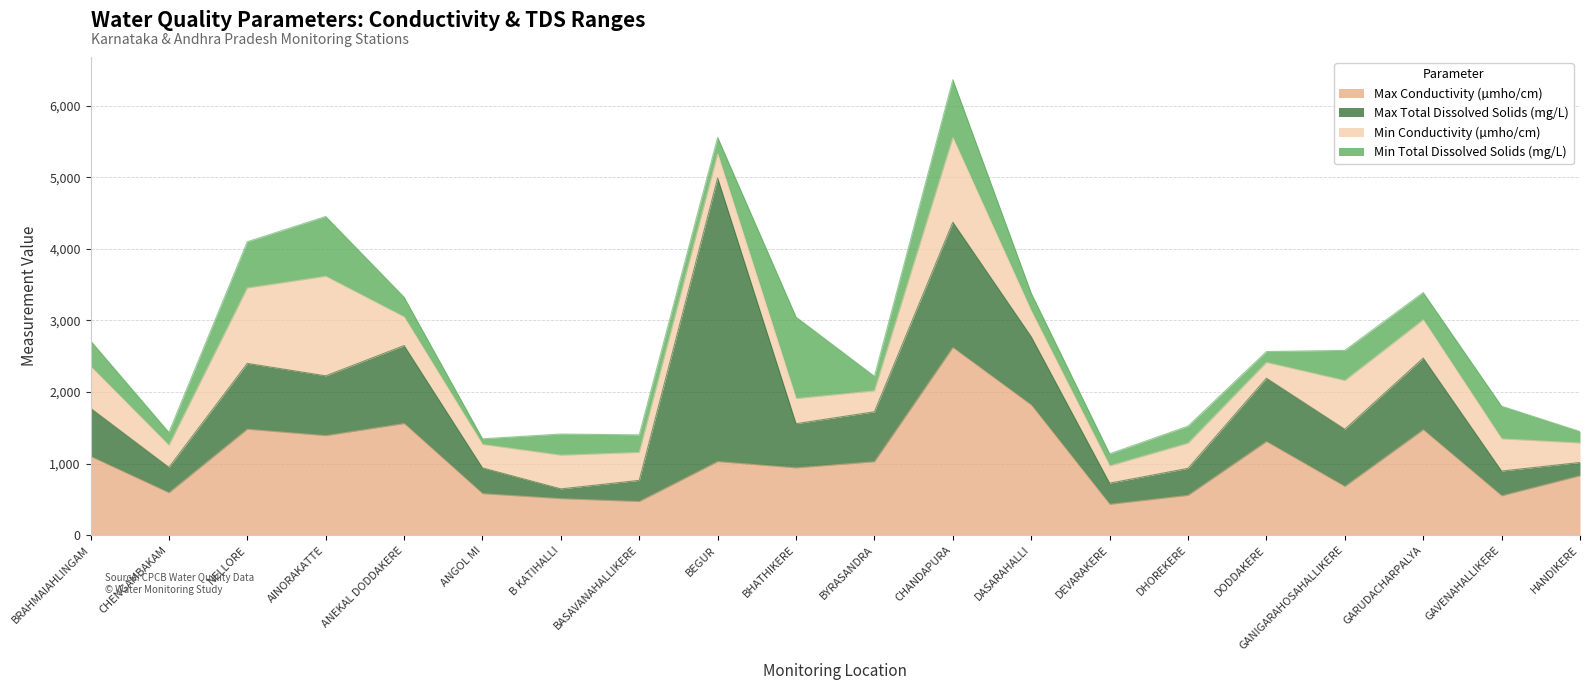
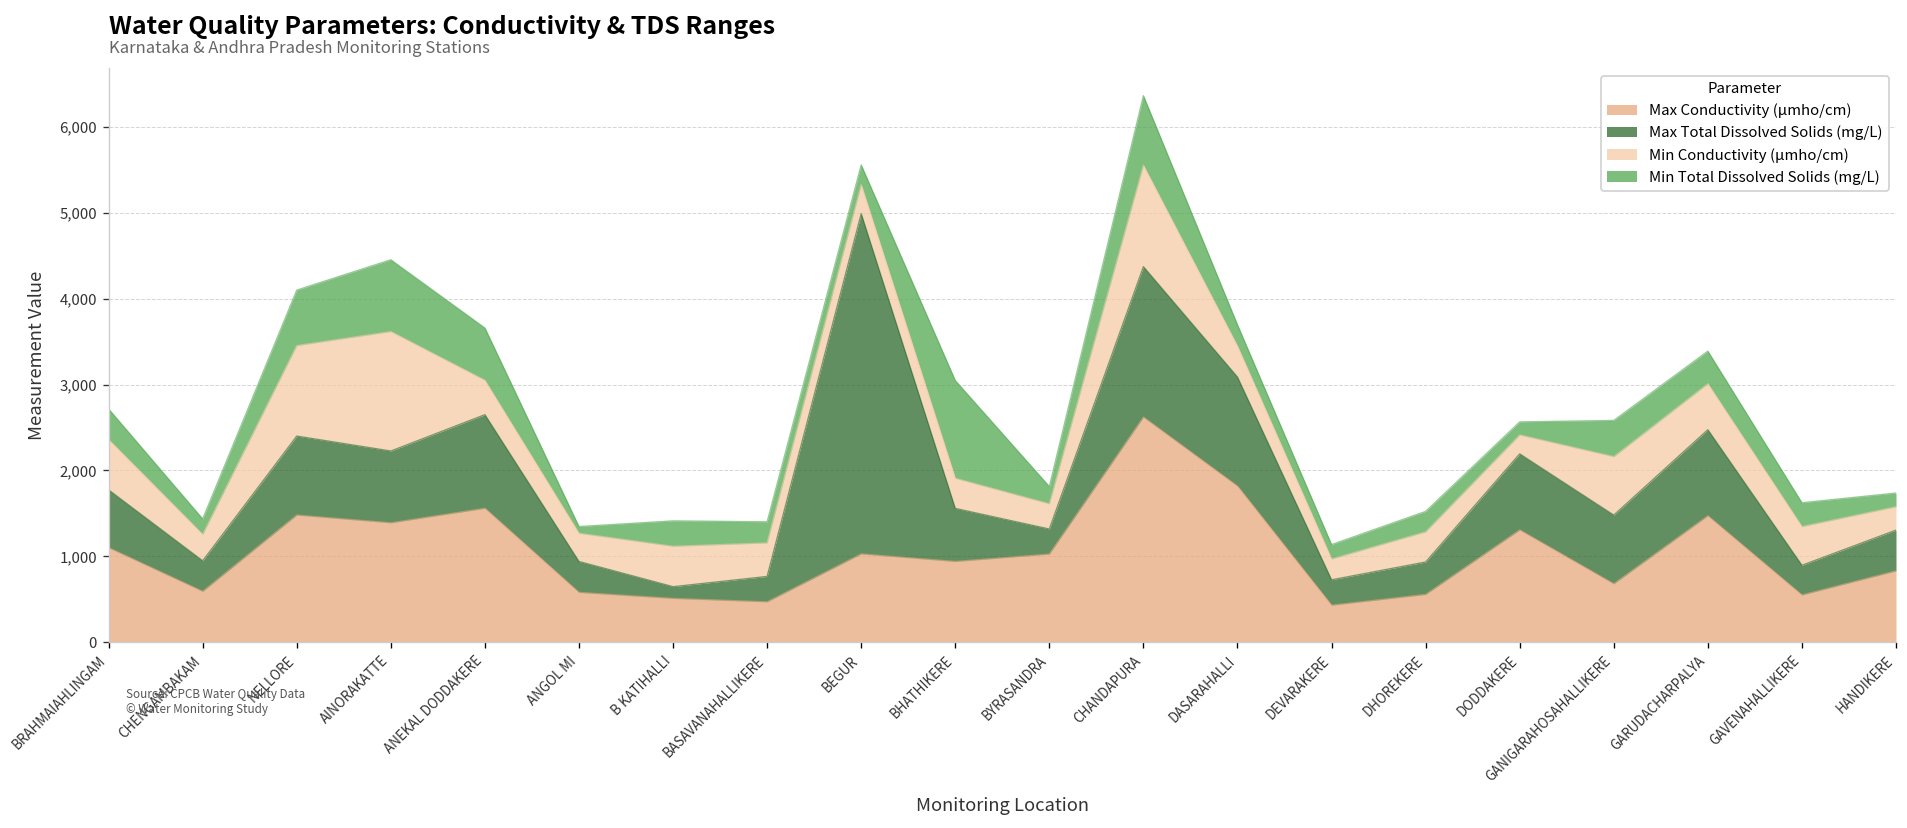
  {
    "Max Total Dissolved Solids (mg/L)": {
      "BRAHMAIAHLINGAM": "700",
      "CHENGAMBAKAM": "400",
      "NELLORE": "900",
      "AINORAKATTE": "800",
      "ANEKAL DODDAKERE": "1,100",
      "ANGOL MI": "400",
      "B KATIHALLI": "100",
      "BASAVANAHALLIKERE": "300",
      "BEGUR": "4,000",
      "BHATHIKERE": "600",
-     "BYRASANDRA": "700",
+     "BYRASANDRA": "300",
      "CHANDAPURA": "1,800",
-     "DASARAHALLI": "1,000",
+     "DASARAHALLI": "1,300",
      "DEVARAKERE": "300",
      "DHOREKERE": "400",
      "DODDAKERE": "900",
      "GANIGARAHOSAHALLIKERE": "800",
      "GARUDACHARPALYA": "1,000",
      "GAVENAHALLIKERE": "300",
-     "HANDIKERE": "200"
+     "HANDIKERE": "500"
    },
    "Min Total Dissolved Solids (mg/L)": {
      "BRAHMAIAHLINGAM": "400",
      "CHENGAMBAKAM": "200",
      "NELLORE": "600",
      "AINORAKATTE": "800",
-     "ANEKAL DODDAKERE": "300",
+     "ANEKAL DODDAKERE": "600",
      "ANGOL MI": "100",
      "B KATIHALLI": "300",
      "BASAVANAHALLIKERE": "200",
      "BEGUR": "200",
      "BHATHIKERE": "1,100",
      "BYRASANDRA": "200",
      "CHANDAPURA": "800",
      "DASARAHALLI": "200",
      "DEVARAKERE": "200",
      "DHOREKERE": "200",
      "DODDAKERE": "200",
      "GANIGARAHOSAHALLIKERE": "400",
      "GARUDACHARPALYA": "400",
-     "GAVENAHALLIKERE": "500",
+     "GAVENAHALLIKERE": "300",
      "HANDIKERE": "200"
    }
  }
